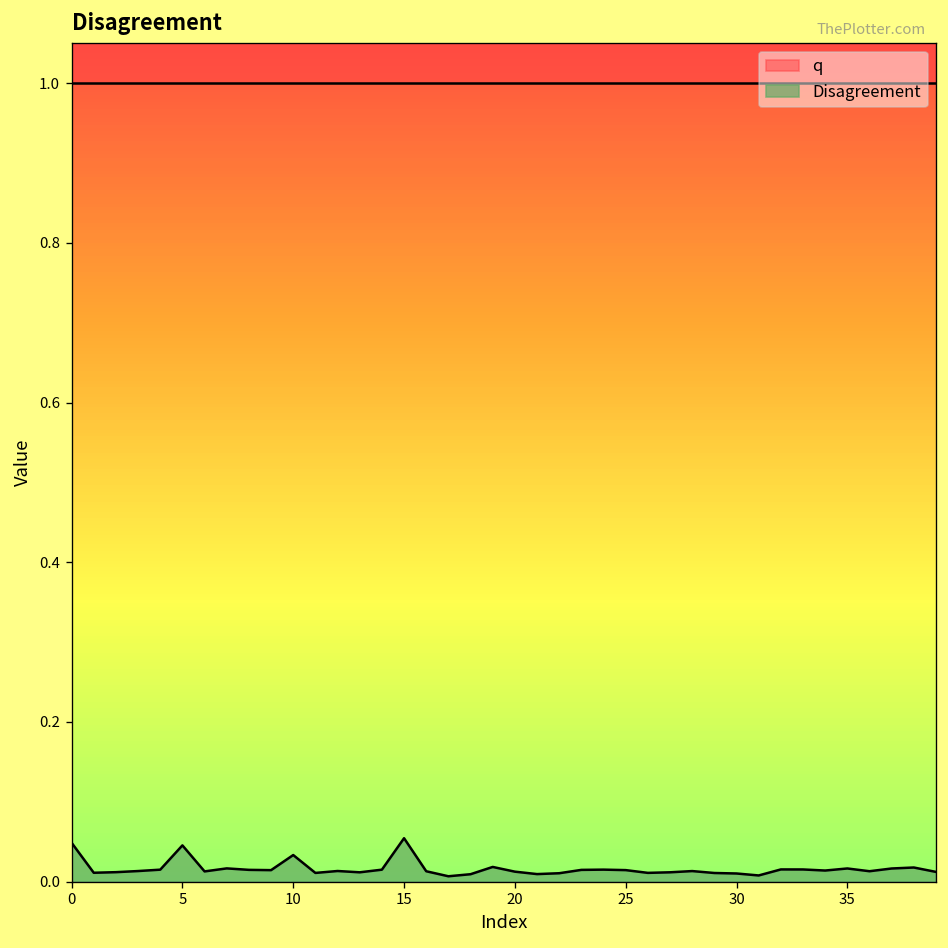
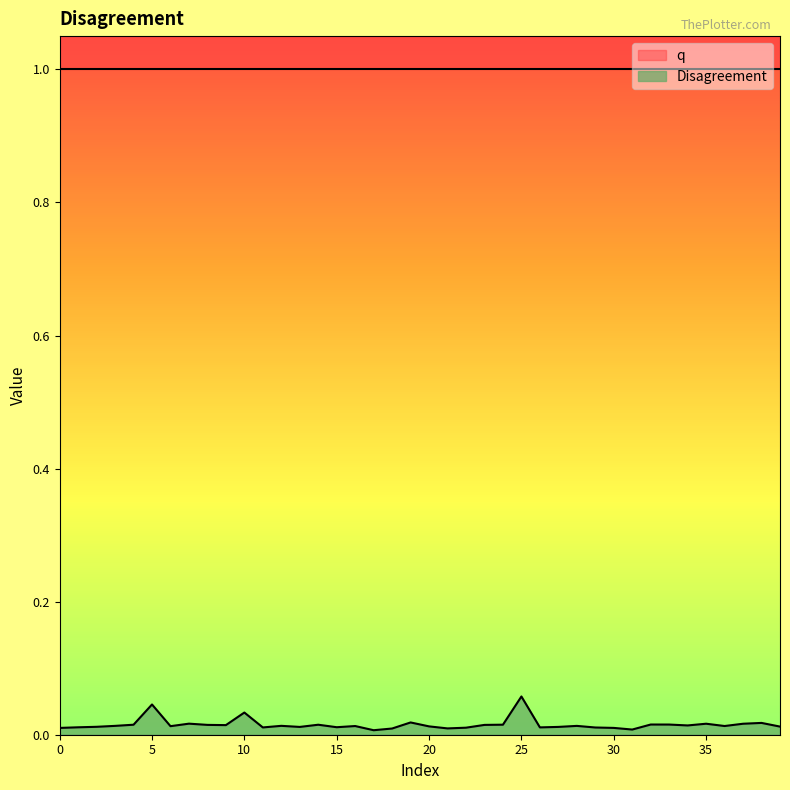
  {
    "q": {
      "0": 1.05,
      "5": 1.05,
      "10": 1.05,
      "15": 1.05,
      "20": 1.05,
      "25": 1.05,
      "30": 1.05,
      "35": 1.05
    },
    "Disagreement": {
-     "0": 0.05,
+     "0": 0.01,
      "5": 0.05,
      "10": 0.03,
-     "15": 0.05,
+     "15": 0.01,
      "20": 0.01,
-     "25": 0.01,
+     "25": 0.06,
      "30": 0.01,
      "35": 0.02
    }
  }
